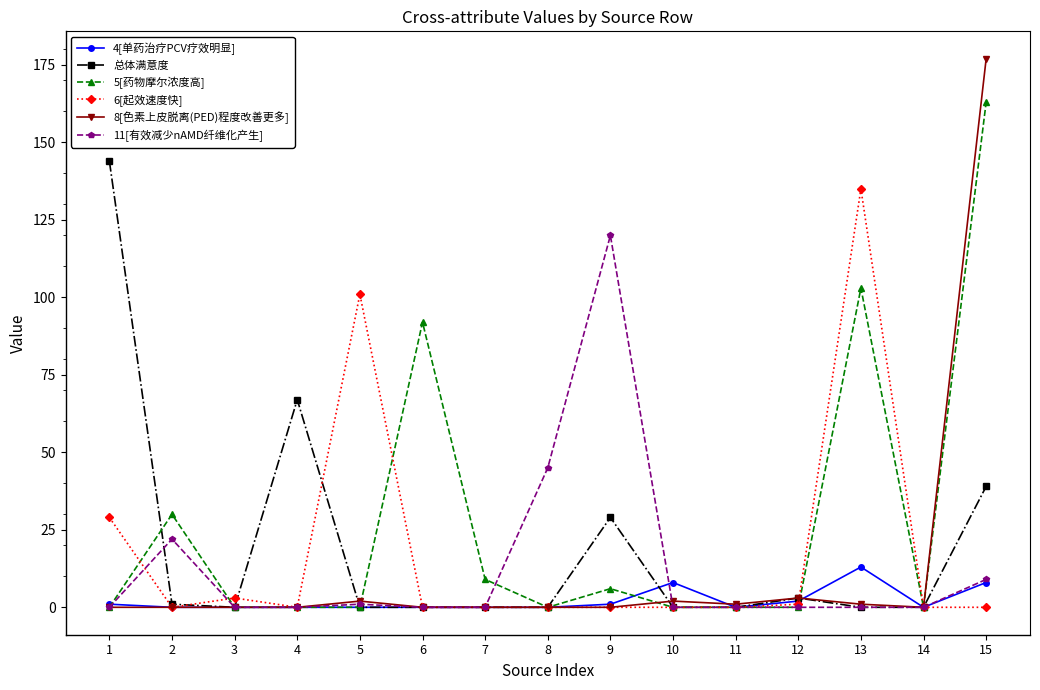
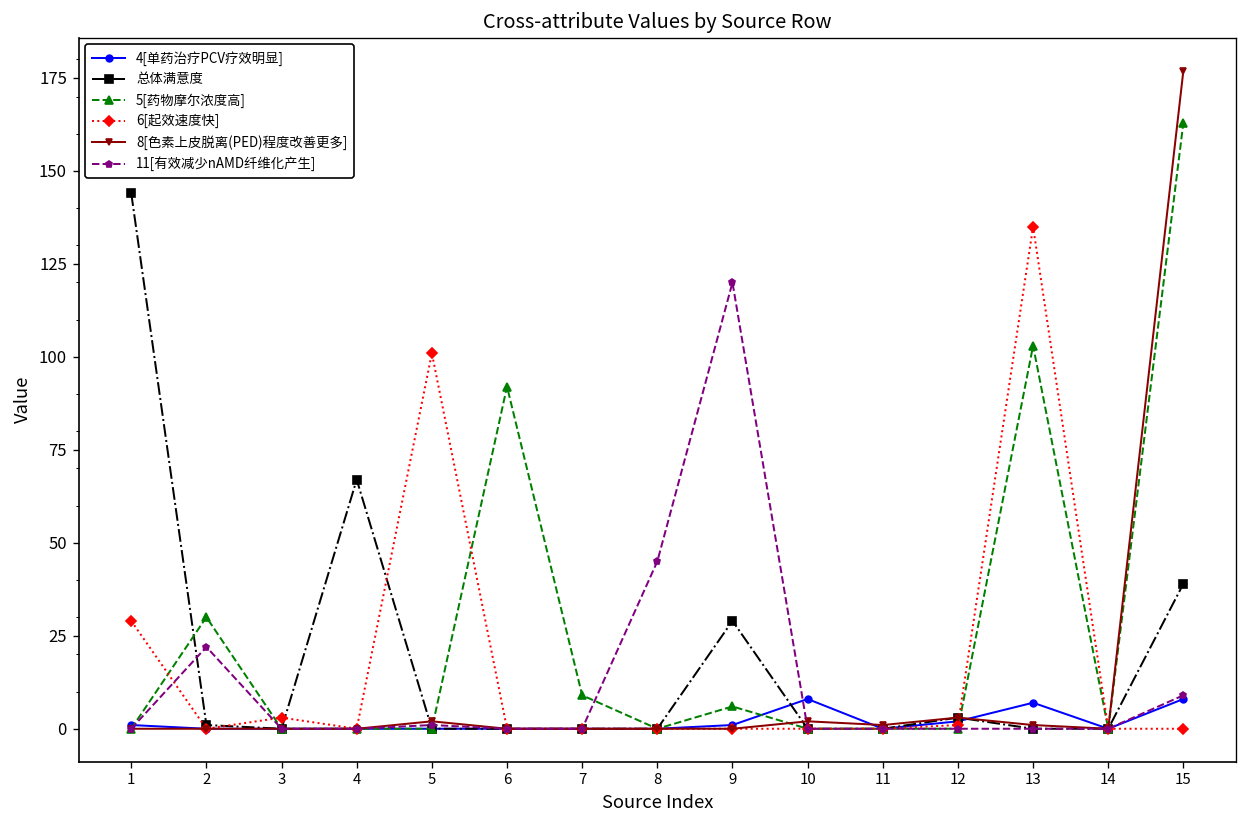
  {
    "4[单药治疗PCV疗效明显]": {
      "1": 1,
      "9": 1,
      "10": 8,
      "12": 2,
-     "13": 13,
+     "13": 7,
      "15": 8
    },
    "总体满意度": {
      "1": 144,
      "2": 1,
      "4": 67,
      "9": 29,
      "15": 39
    },
    "5[药物摩尔浓度高]": {
      "2": 30,
      "6": 92,
      "7": 9,
      "9": 6,
      "13": 103,
      "15": 163
    },
    "6[起效速度快]": {
      "1": 29,
      "3": 3,
      "5": 101,
      "12": 1,
      "13": 135,
      "15": 0
    },
    "8[色素上皮脱离(PED)程度改善更多]": {
      "5": 2,
      "10": 2,
      "11": 1,
      "13": 1,
      "15": 177
    },
    "11[有效减少nAMD纤维化产生]": {
      "2": 22,
      "5": 1,
      "8": 45,
      "9": 120,
      "15": 9
    }
  }
